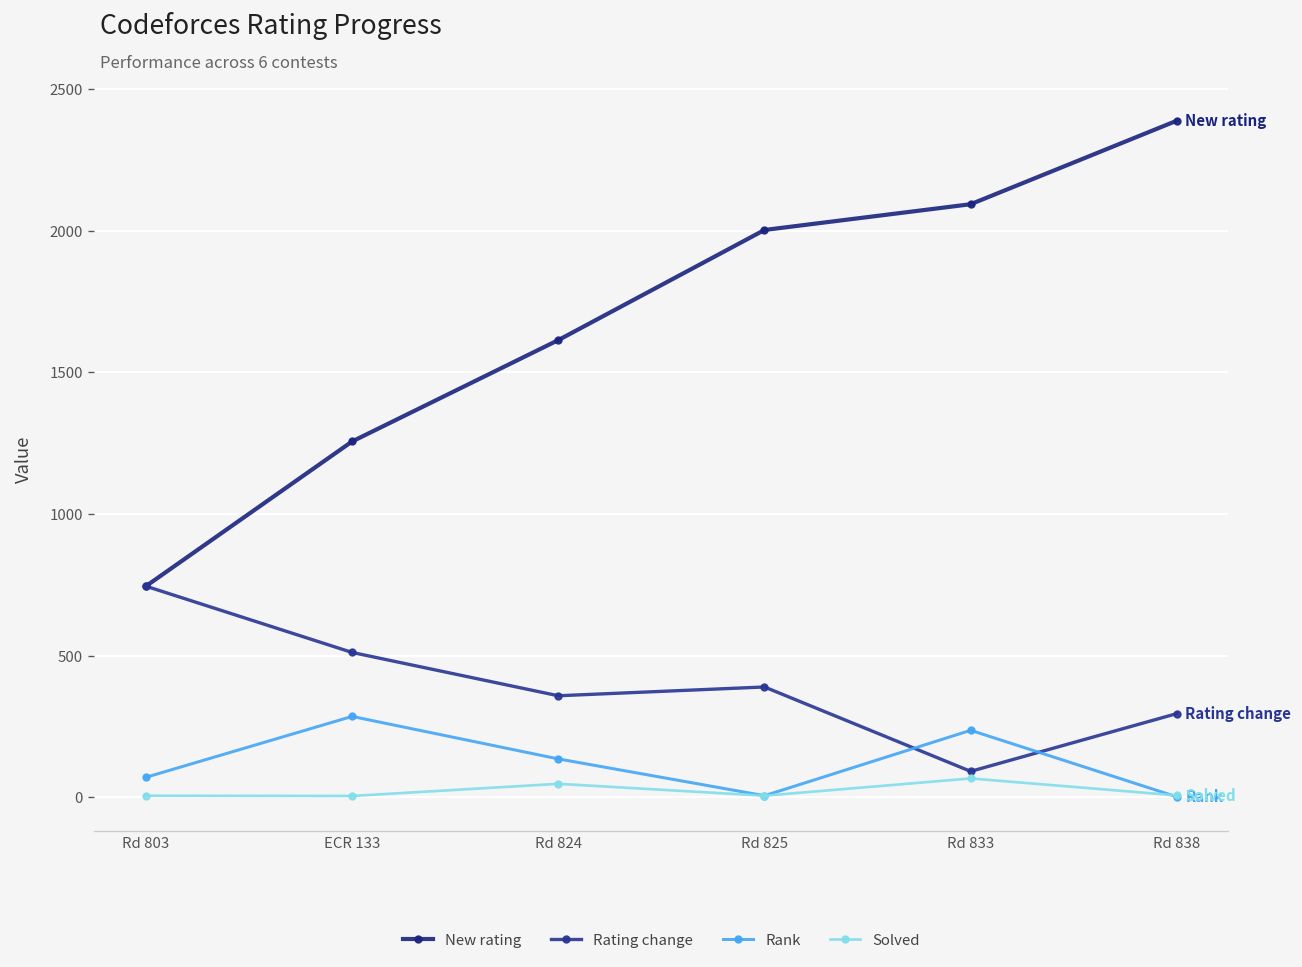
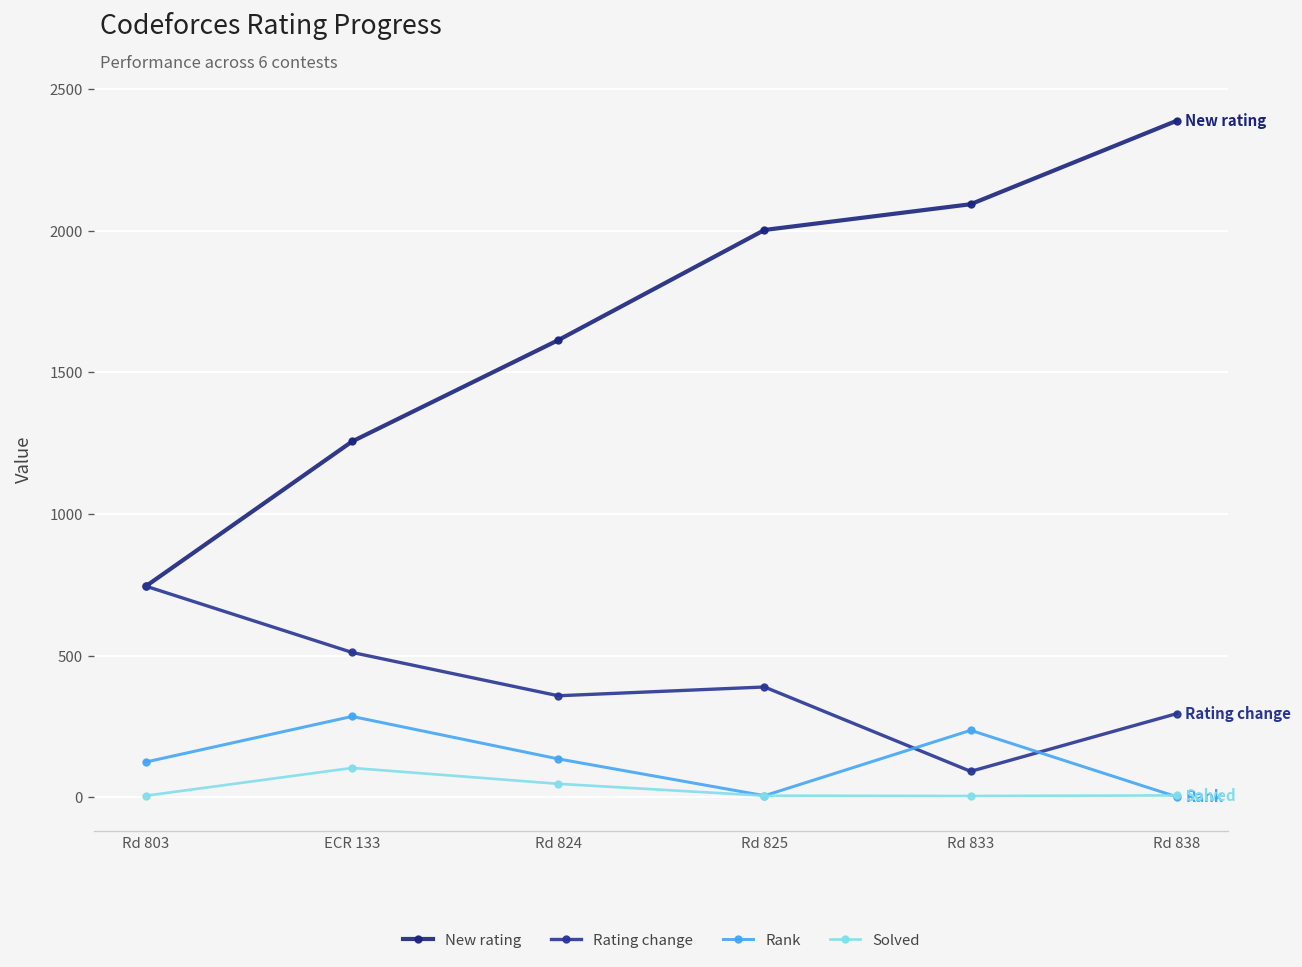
  {
    "Rank": {
-     "Rd 803": 70,
+     "Rd 803": 120,
      "ECR 133": 290,
      "Rd 824": 140,
      "Rd 833": 240
    },
    "Solved": {
      "Rd 803": 10,
-     "ECR 133": 0,
+     "ECR 133": 100,
      "Rd 824": 50,
-     "Rd 833": 70
+     "Rd 833": 0
    }
  }
